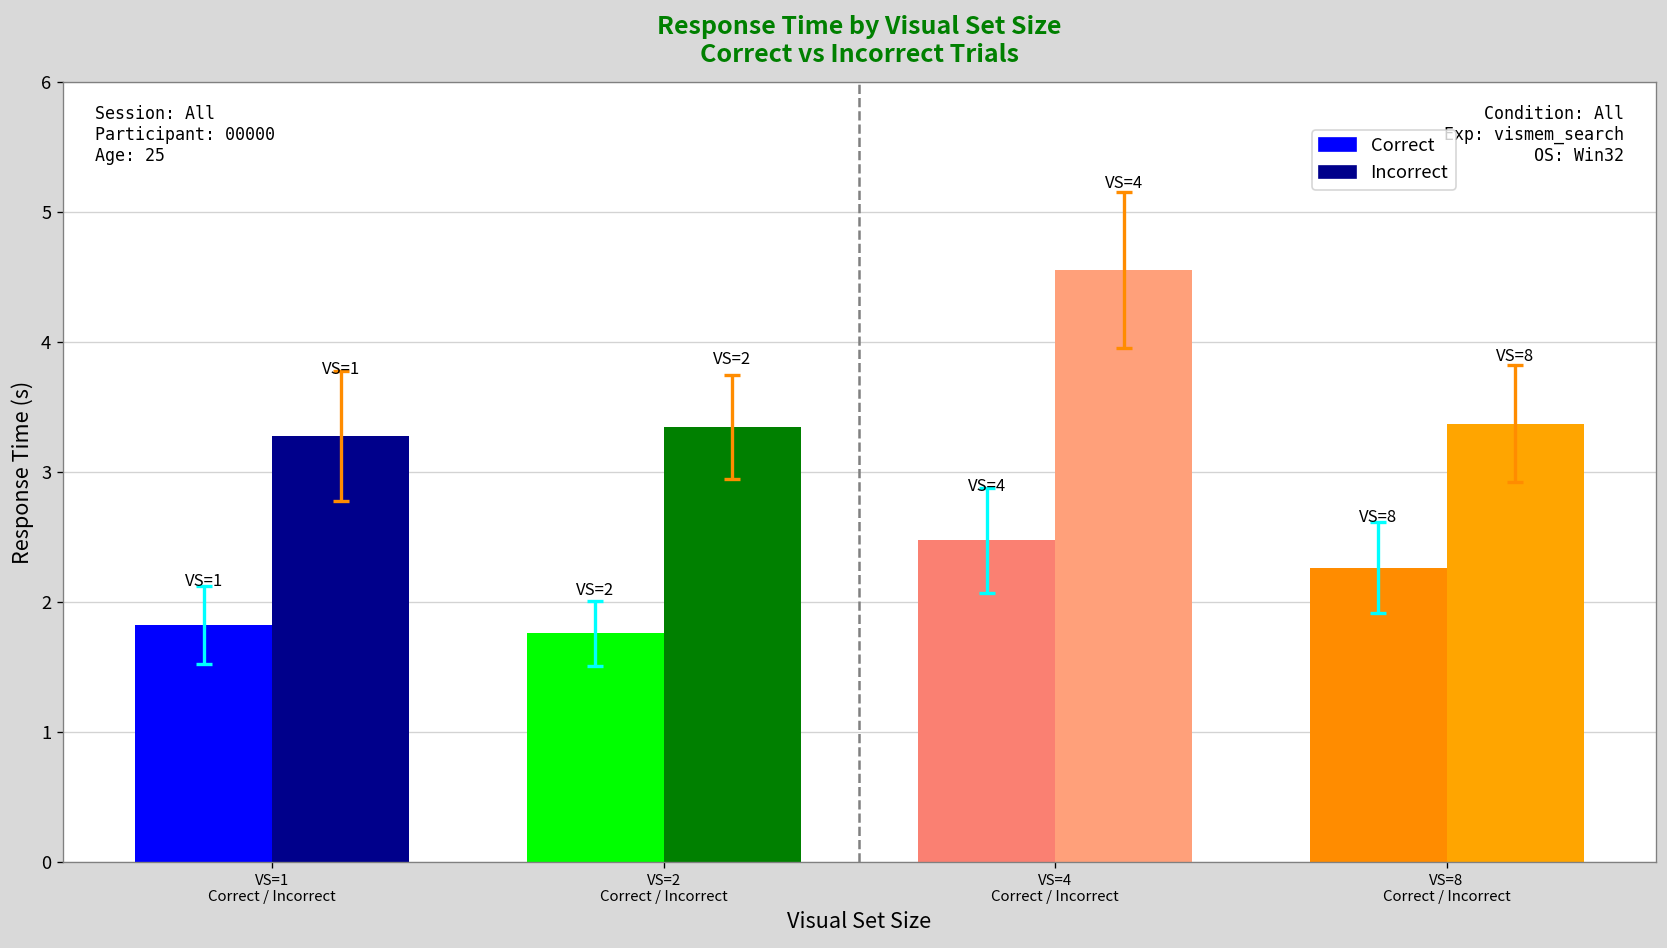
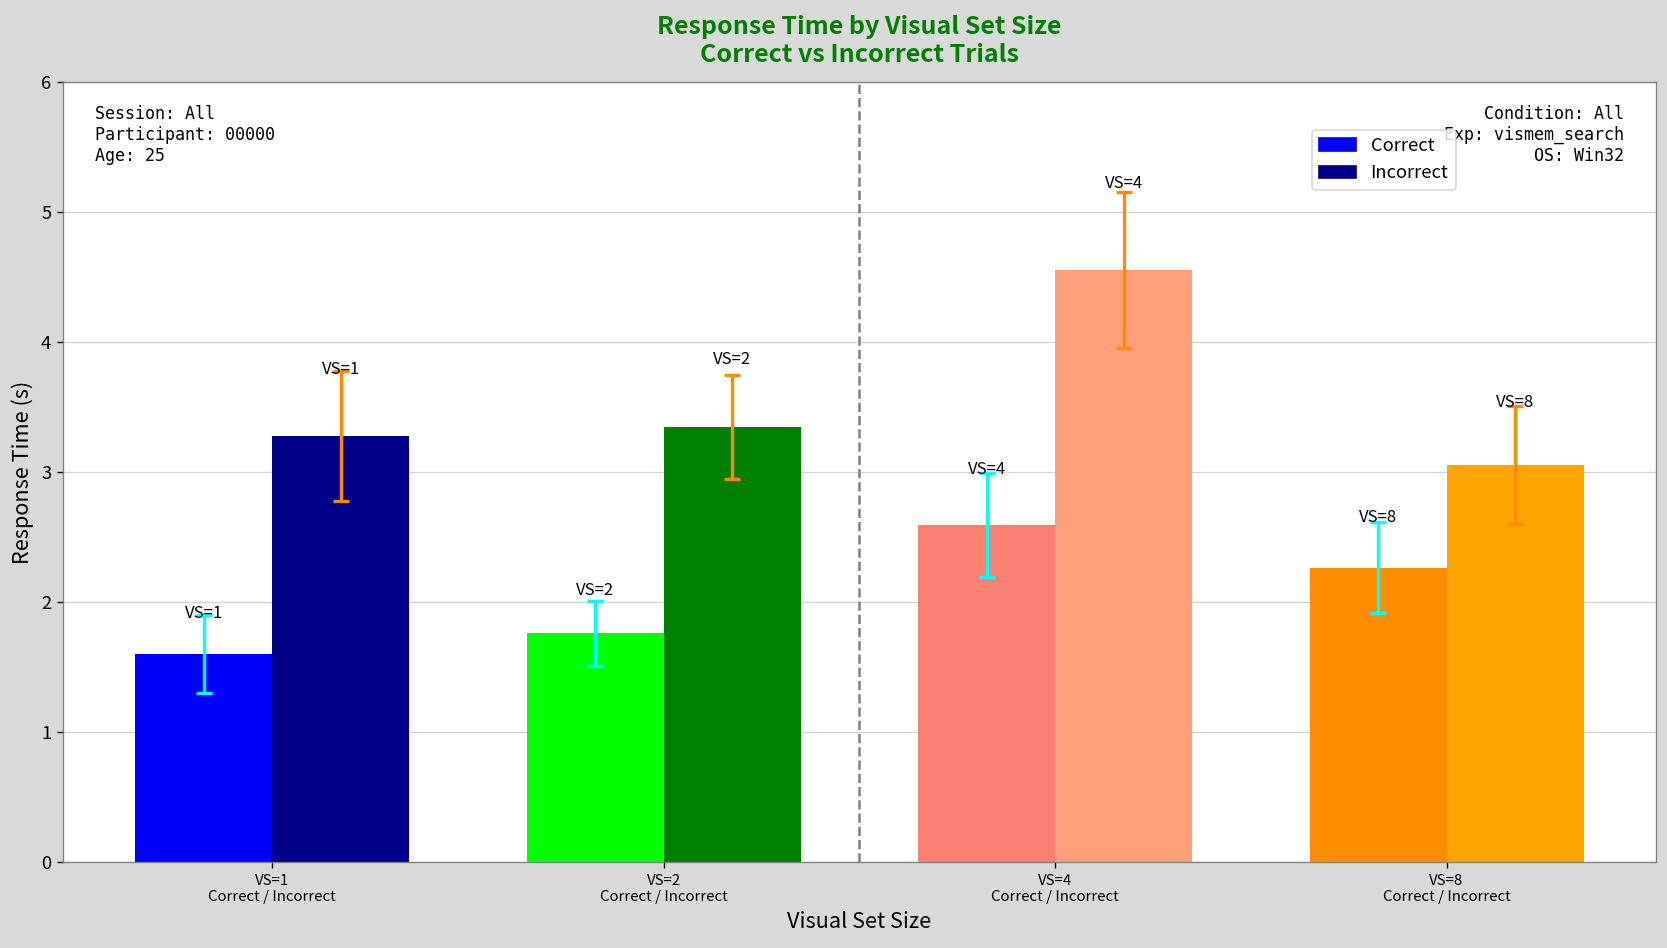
  {
    "Correct": {
-     "VS=1 Correct / Incorrect": 1.82,
-     "VS=4 Correct / Incorrect": 2.47,
+     "VS=1 Correct / Incorrect": 1.60,
+     "VS=4 Correct / Incorrect": 2.59,
      "VS=8 Correct / Incorrect": 2.27
    },
    "Incorrect": {
      "VS=1 Correct / Incorrect": 3.28,
      "VS=2 Correct / Incorrect": 3.34,
      "VS=4 Correct / Incorrect": 4.56,
-     "VS=8 Correct / Incorrect": 3.37
+     "VS=8 Correct / Incorrect": 3.05
    }
  }
